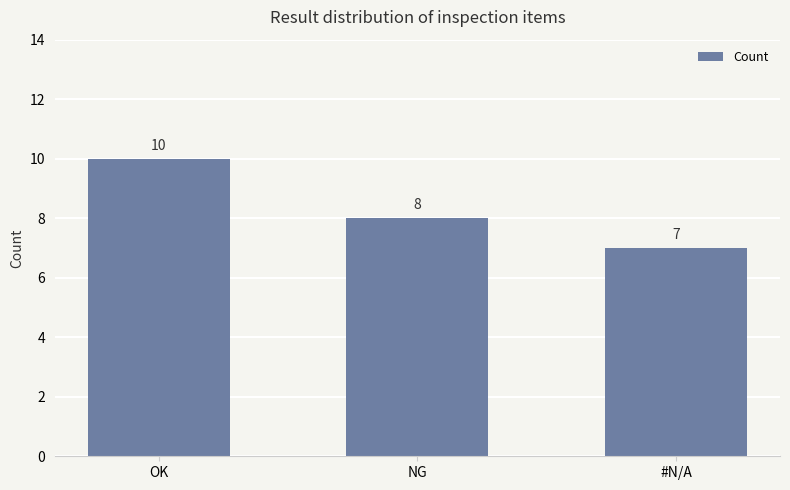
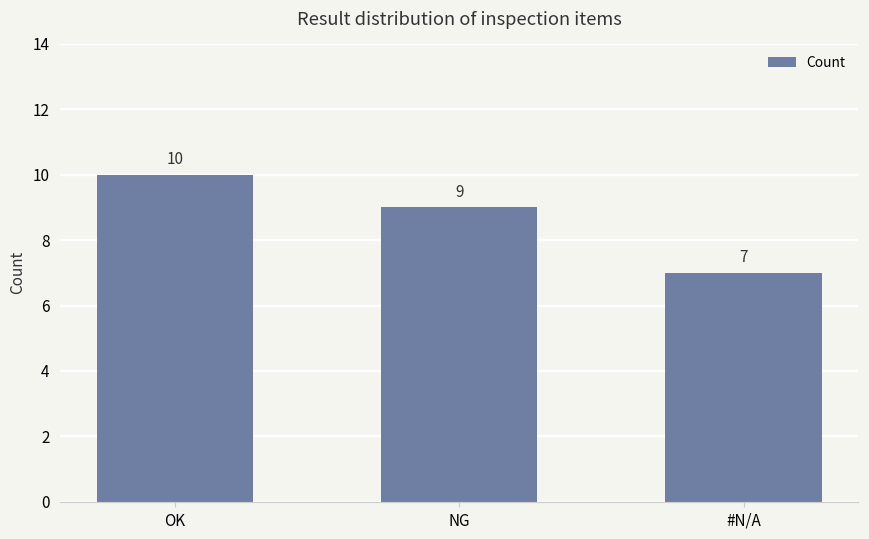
  {
    "OK": 10,
-   "NG": 8,
+   "NG": 9,
    "#N/A": 7
  }
